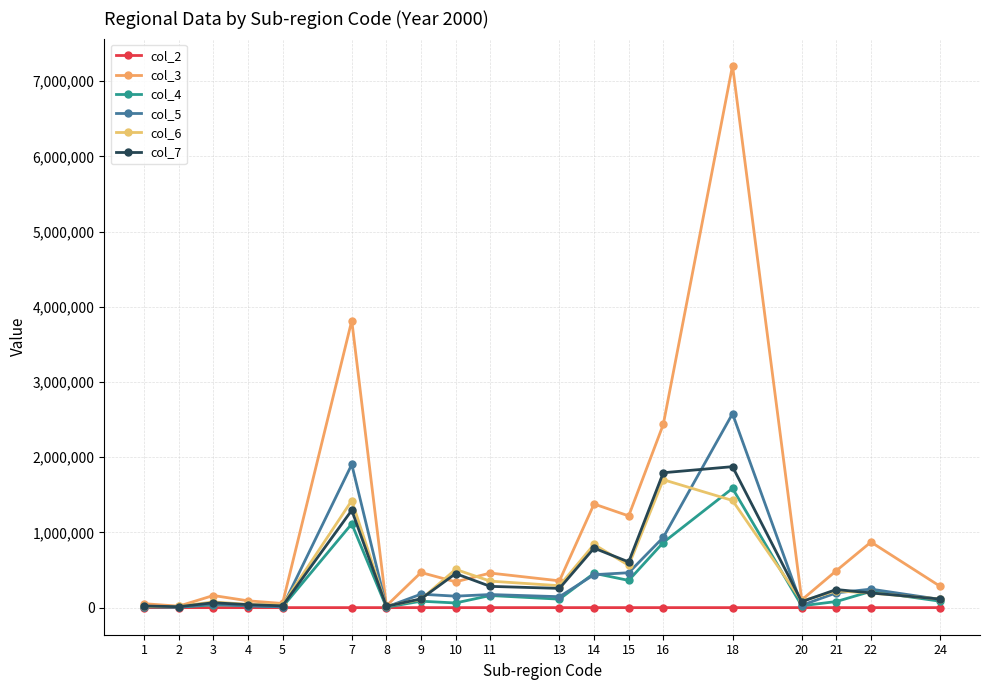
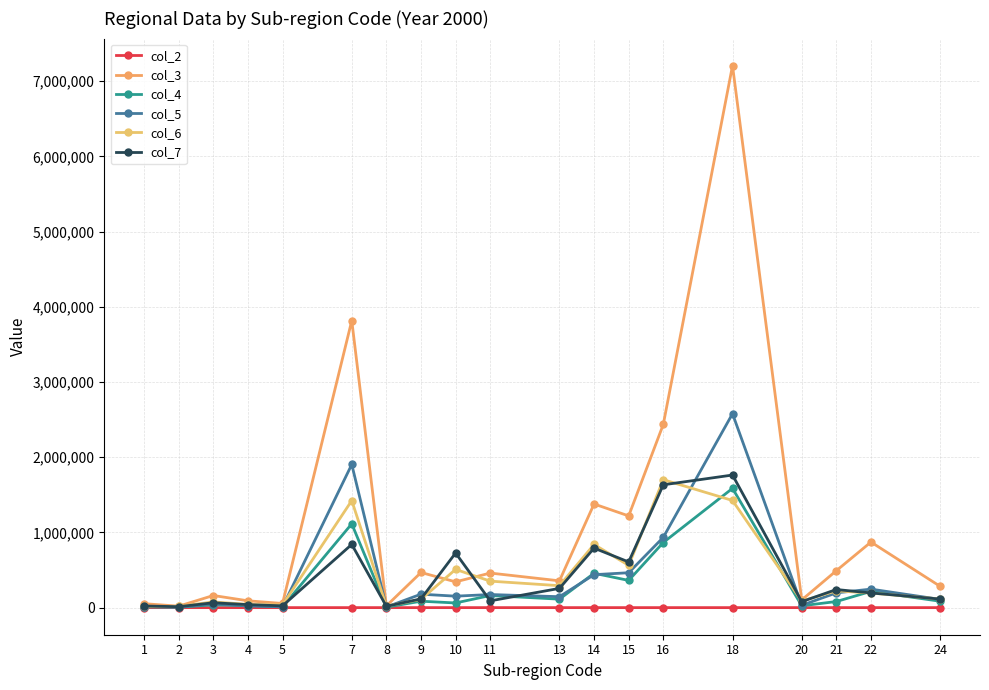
  {
    "col_2": {
      "3": "0",
      "7": "0",
      "9": "0",
      "10": "0",
      "11": "0",
      "13": "0",
      "14": "0",
      "15": "0",
      "16": "0",
      "18": "0",
      "21": "0",
      "22": "0",
      "24": "0"
    },
    "col_7": {
-     "7": "1,300,000",
-     "10": "500,000",
-     "11": "300,000",
+     "7": "800,000",
+     "10": "700,000",
+     "11": "100,000",
      "13": "300,000",
      "14": "800,000",
      "15": "600,000",
-     "16": "1,800,000",
-     "18": "1,900,000"
+     "16": "1,600,000",
+     "18": "1,800,000"
    }
  }
